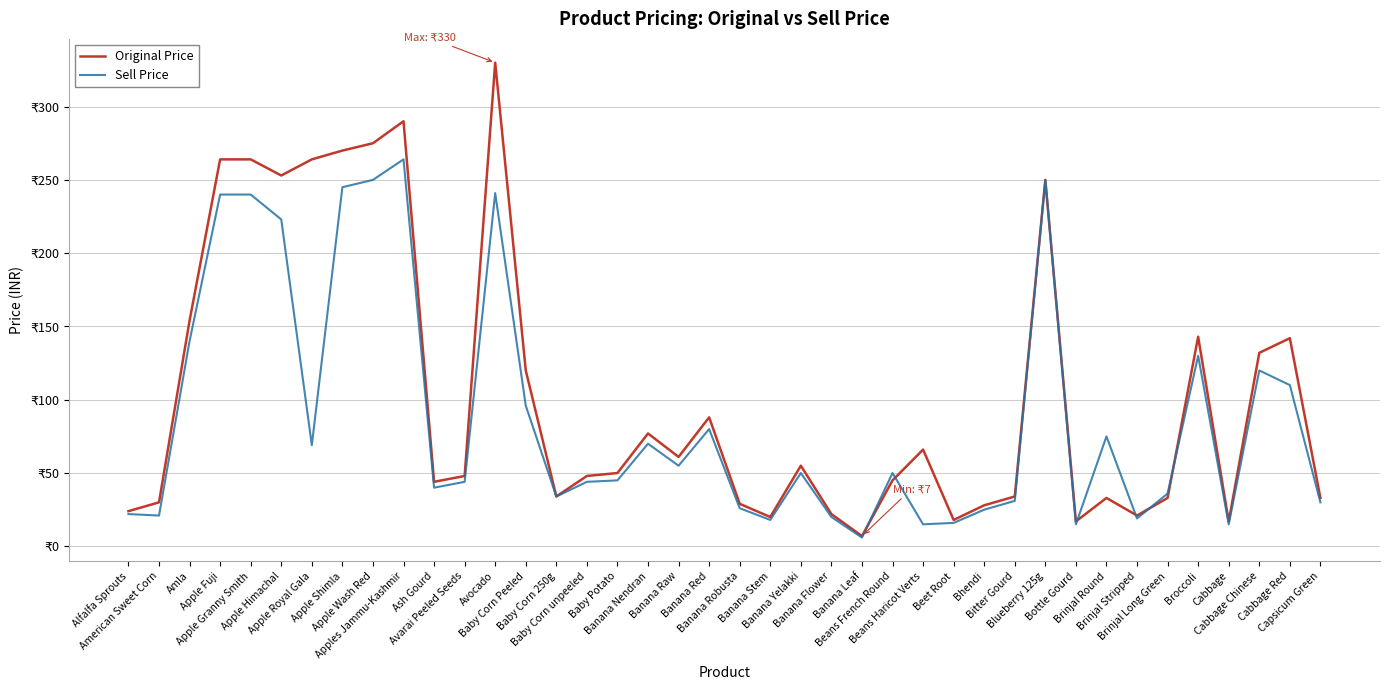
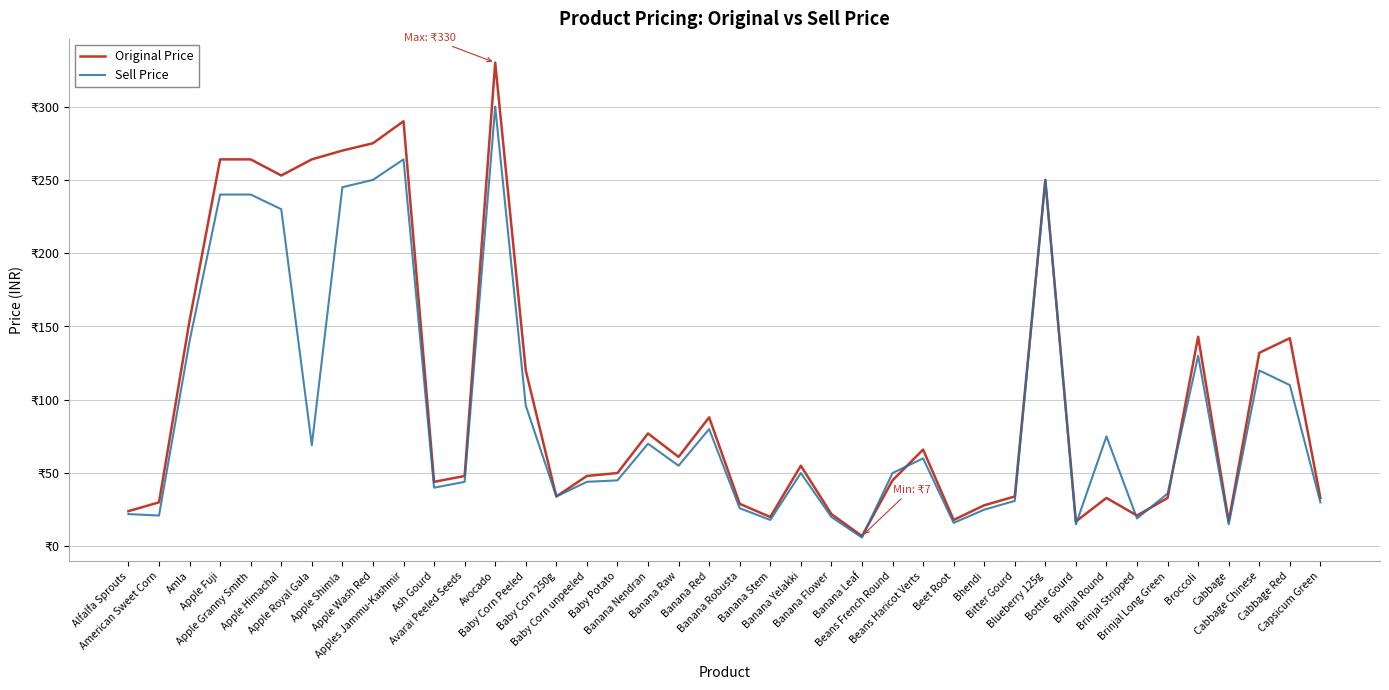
  {
    "Original Price": {
      "Avocado": "330"
    },
    "Sell Price": {
      "Alfalfa Sprouts": "₹22",
      "American Sweet Corn": "₹21",
      "Amla": "₹140",
      "Apple Fuji": "₹240",
      "Apple Granny Smith": "₹240",
-     "Apple Himachal": "₹223",
+     "Apple Himachal": "₹230",
      "Apple Royal Gala": "₹69",
      "Apple Shimla": "₹245",
      "Apple Wash Red": "₹250",
      "Apples Jammu-Kashmir": "₹264",
      "Ash Gourd": "₹40",
      "Avarai Peeled Seeds": "₹44",
-     "Avocado": "₹241",
+     "Avocado": "₹300",
      "Baby Corn Peeled": "₹96",
      "Baby Corn unpeeled": "₹44",
      "Baby Potato": "₹45",
      "Banana Nendran": "₹70",
      "Banana Raw": "₹55",
      "Banana Red": "₹80",
      "Banana Robusta": "₹26",
      "Banana Stem": "₹18",
      "Banana Yelakki": "₹50",
      "Banana Flower": "₹20",
      "Beans French Round": "₹50",
-     "Beans Haricot Verts": "₹15",
+     "Beans Haricot Verts": "₹60",
      "Beet Root": "₹16",
      "Bhendi": "₹25",
      "Bitter Gourd": "₹31",
      "Bottle Gourd": "₹15",
      "Brinjal Round": "₹75",
      "Brinjal Stripped": "₹19",
      "Brinjal Long Green": "₹36",
      "Broccoli": "₹130",
      "Cabbage": "₹15",
      "Cabbage Chinese": "₹120",
      "Cabbage Red": "₹110",
      "Capsicum Green": "₹30"
    }
  }
